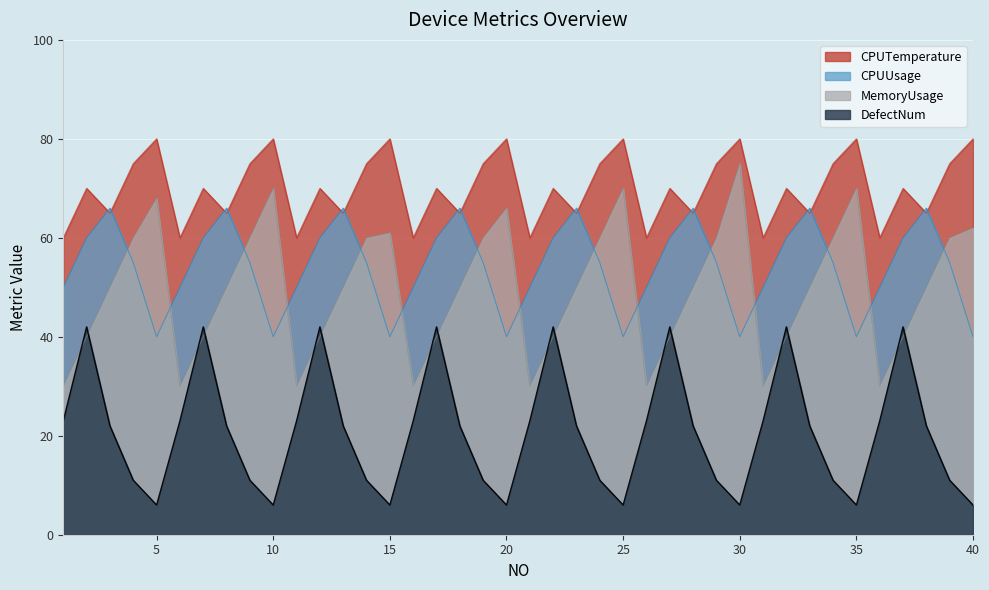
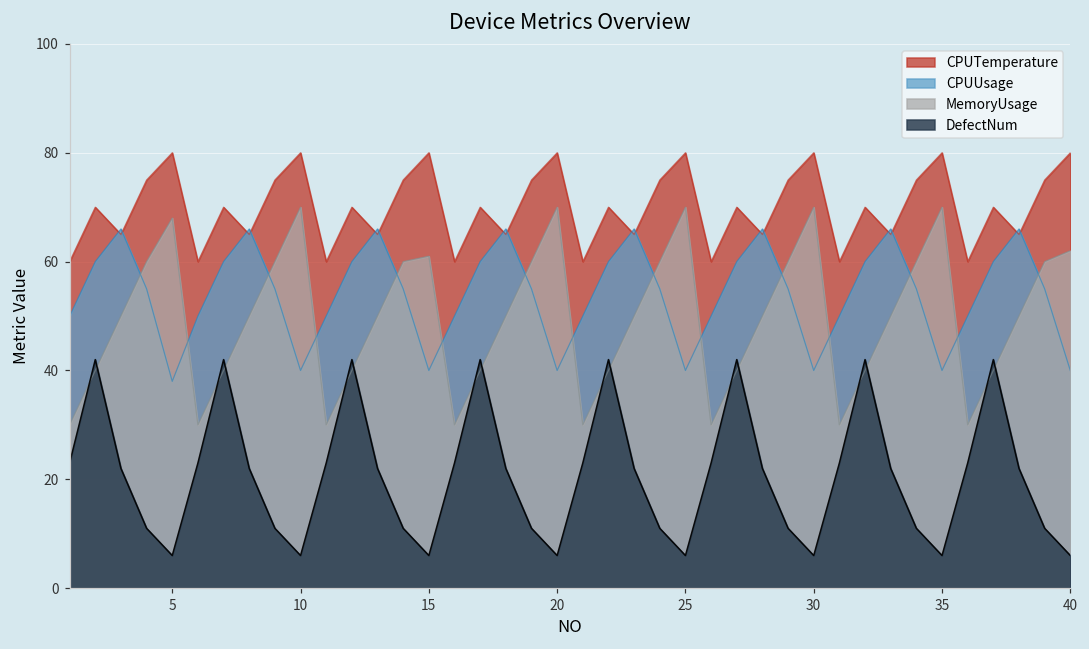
  {
    "CPUTemperature": {
      "5": 80,
      "10": 80,
      "15": 80,
      "20": 80,
      "25": 80,
      "30": 80,
      "35": 80,
      "40": 80
    },
    "CPUUsage": {
-     "5": 40,
+     "5": 38,
      "10": 40,
      "15": 40,
      "20": 40,
      "25": 40,
      "30": 40,
      "35": 40,
      "40": 40
    },
    "MemoryUsage": {
      "5": 68,
      "10": 70,
      "15": 61,
-     "20": 66,
+     "20": 70,
      "25": 70,
-     "30": 75,
+     "30": 70,
      "35": 70,
      "40": 62
    },
    "DefectNum": {
      "5": 6,
      "10": 6,
      "15": 6,
      "20": 6,
      "25": 6,
      "30": 6,
      "35": 6,
      "40": 6
    }
  }
